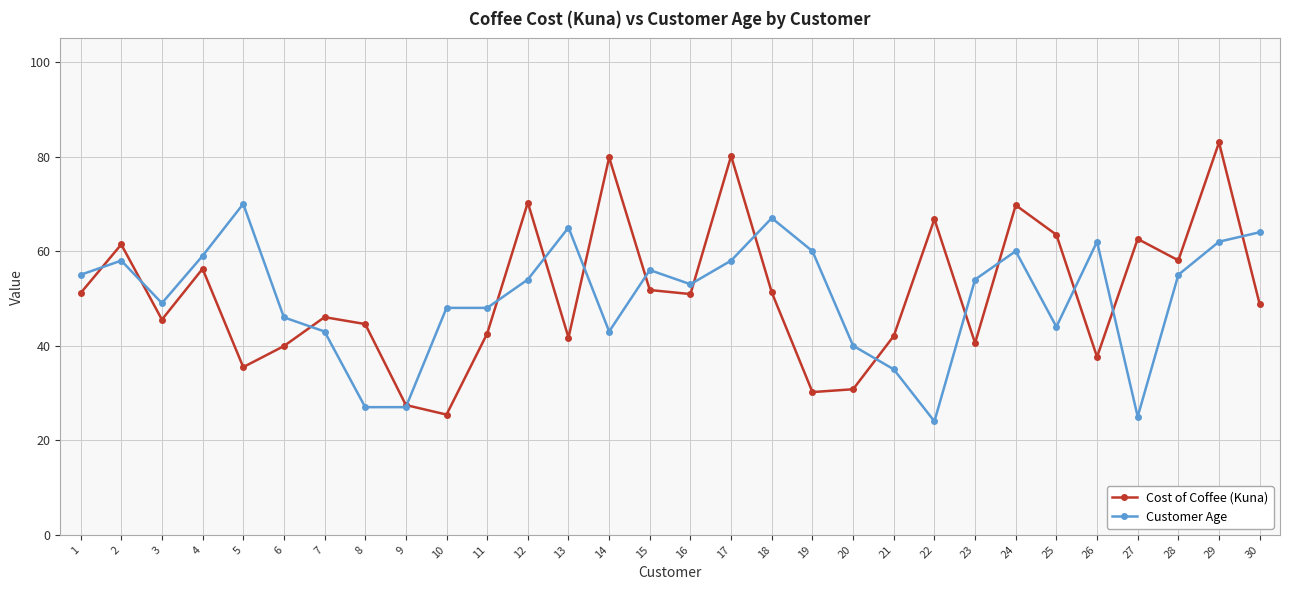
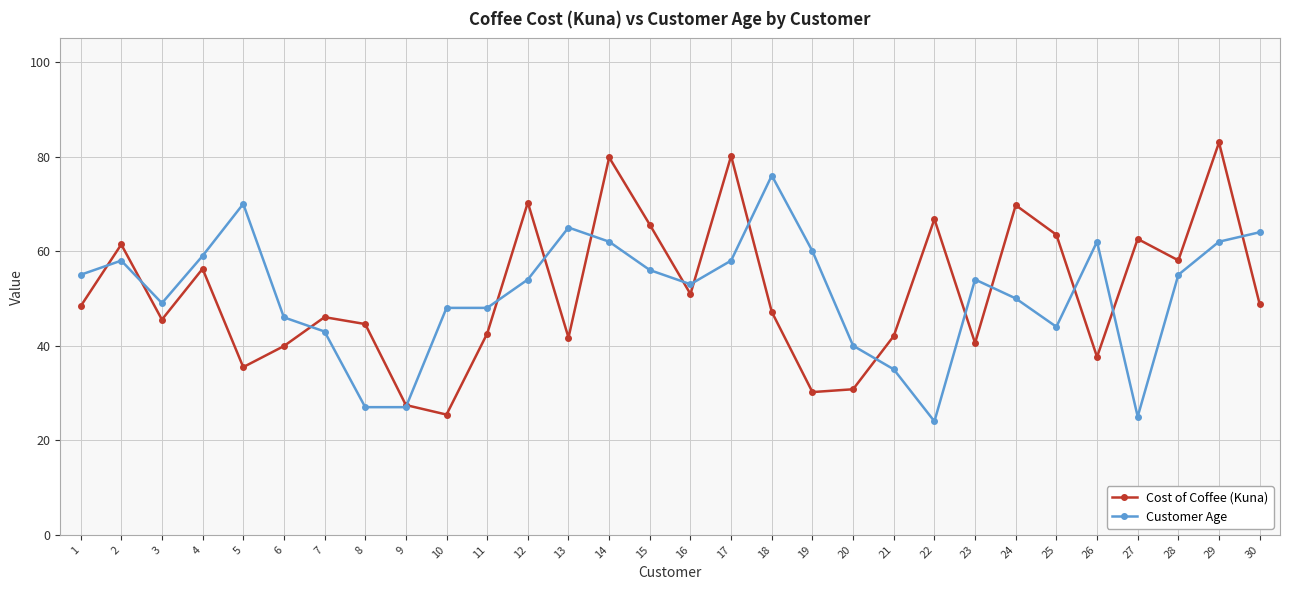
  {
    "Cost of Coffee (Kuna)": {
-     "1": 51,
+     "1": 48,
      "2": 61,
      "3": 46,
      "4": 56,
      "5": 35,
      "6": 40,
      "7": 46,
      "8": 45,
      "10": 25,
      "11": 43,
      "12": 70,
      "13": 42,
      "14": 80,
-     "15": 52,
+     "15": 66,
      "16": 51,
      "17": 80,
-     "18": 51,
+     "18": 47,
      "19": 30,
      "20": 31,
      "21": 42,
      "22": 67,
      "23": 41,
      "24": 70,
      "25": 63,
      "26": 38,
      "27": 63,
      "28": 58,
      "29": 83,
      "30": 49
    },
    "Customer Age": {
      "1": 55,
      "2": 58,
      "3": 49,
      "4": 59,
      "5": 70,
      "6": 46,
      "7": 43,
      "8": 27,
      "10": 48,
      "11": 48,
      "12": 54,
      "13": 65,
-     "14": 43,
+     "14": 62,
      "15": 56,
      "16": 53,
      "17": 58,
-     "18": 67,
+     "18": 76,
      "19": 60,
      "20": 40,
      "21": 35,
      "22": 24,
      "23": 54,
-     "24": 60,
+     "24": 50,
      "25": 44,
      "26": 62,
      "27": 25,
      "28": 55,
      "29": 62,
      "30": 64
    }
  }
